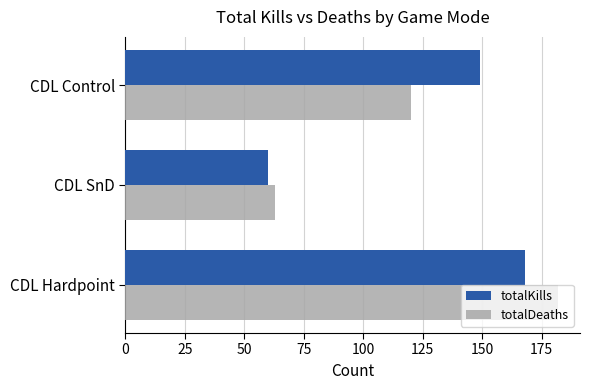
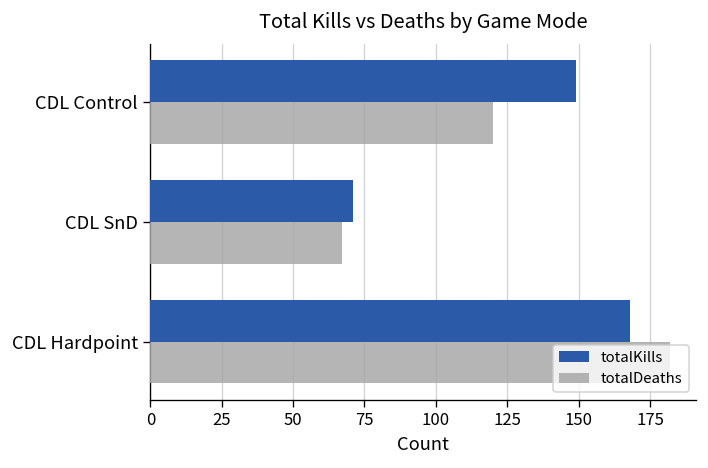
  {
    "totalKills": {
      "CDL Control": 149,
-     "CDL SnD": 60,
+     "CDL SnD": 71,
      "CDL Hardpoint": 168
    },
    "totalDeaths": {
      "CDL Control": 120,
-     "CDL SnD": 63
+     "CDL SnD": 67
    }
  }
